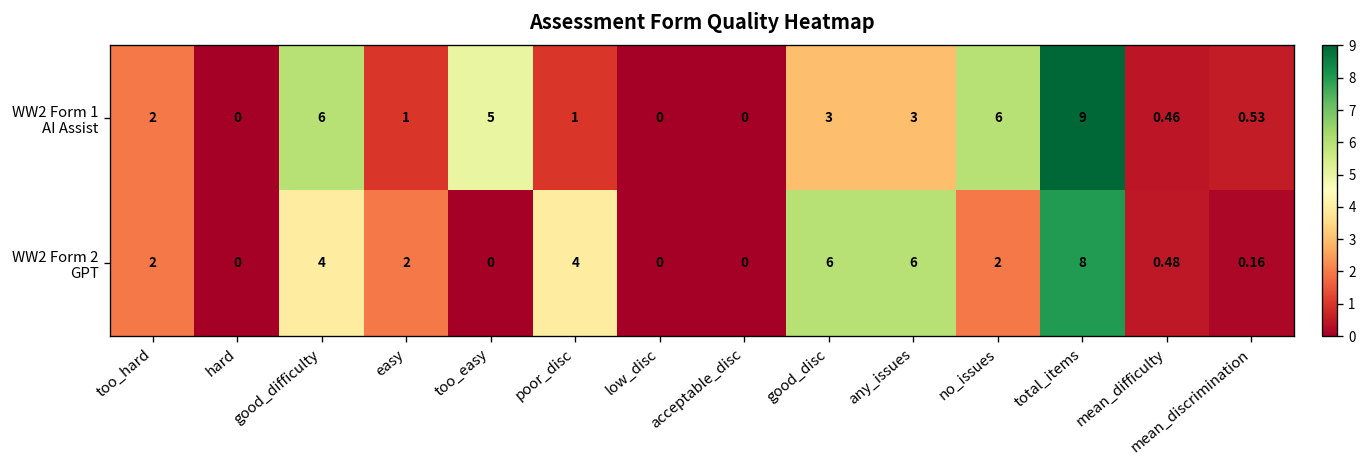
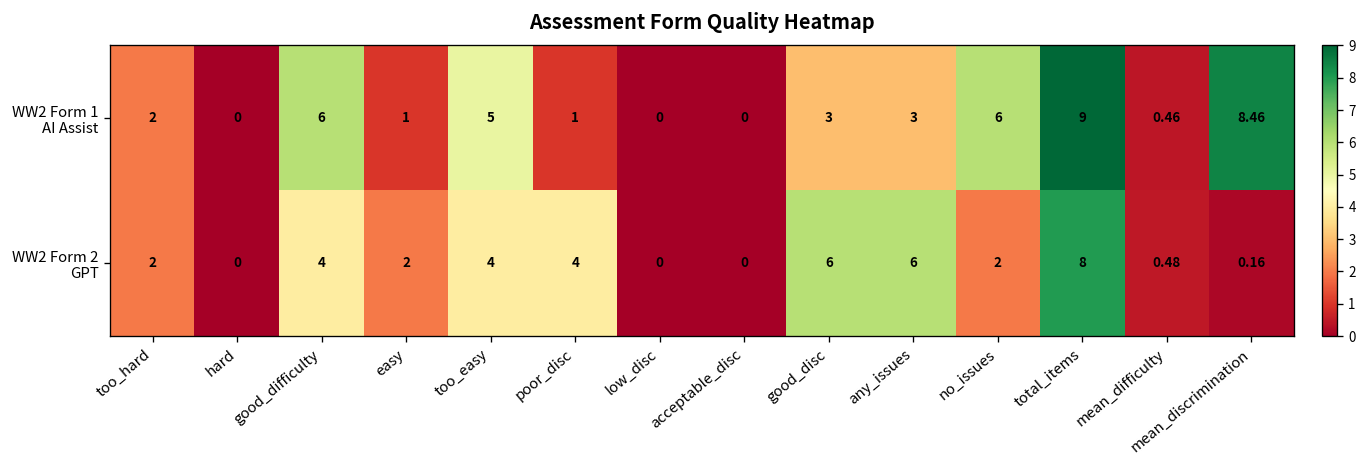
  {
    "WW2 Form 1 AI Assist": {
      "too_hard": 2,
      "hard": 0,
      "good_difficulty": 6,
      "easy": 1,
      "too_easy": 5,
      "poor_disc": 1,
      "low_disc": 0,
      "acceptable_disc": 0,
      "good_disc": 3,
      "any_issues": 3,
      "no_issues": 6,
      "total_items": 9,
      "mean_difficulty": 0.46,
-     "mean_discrimination": 0.53
+     "mean_discrimination": 8.46
    },
    "WW2 Form 2 GPT": {
      "too_hard": 2,
      "hard": 0,
      "good_difficulty": 4,
      "easy": 2,
-     "too_easy": 0,
+     "too_easy": 4,
      "poor_disc": 4,
      "low_disc": 0,
      "acceptable_disc": 0,
      "good_disc": 6,
      "any_issues": 6,
      "no_issues": 2,
      "total_items": 8,
      "mean_difficulty": 0.48,
      "mean_discrimination": 0.16
    }
  }
